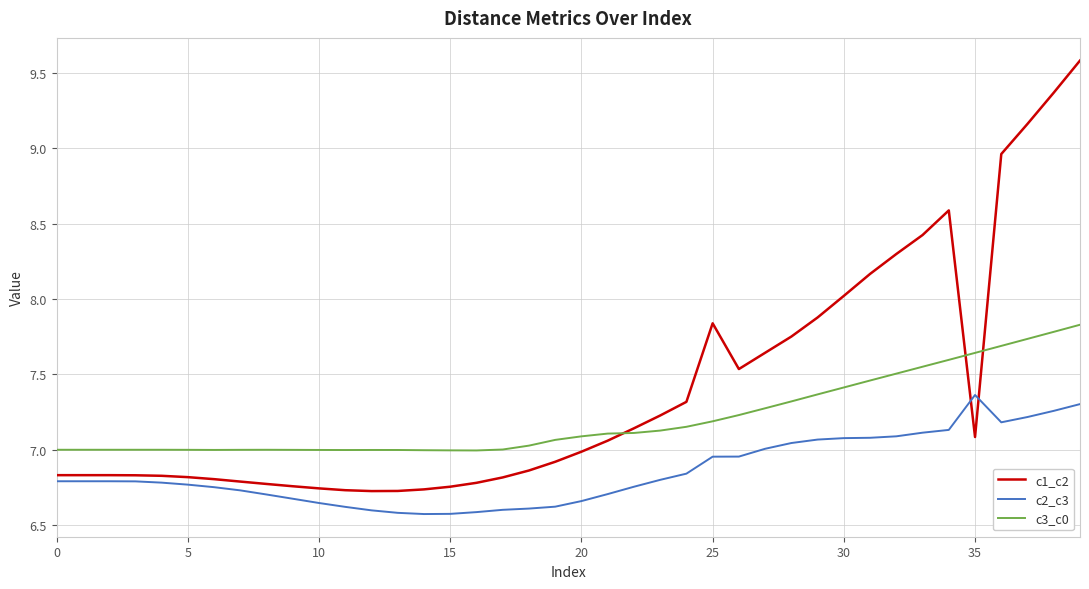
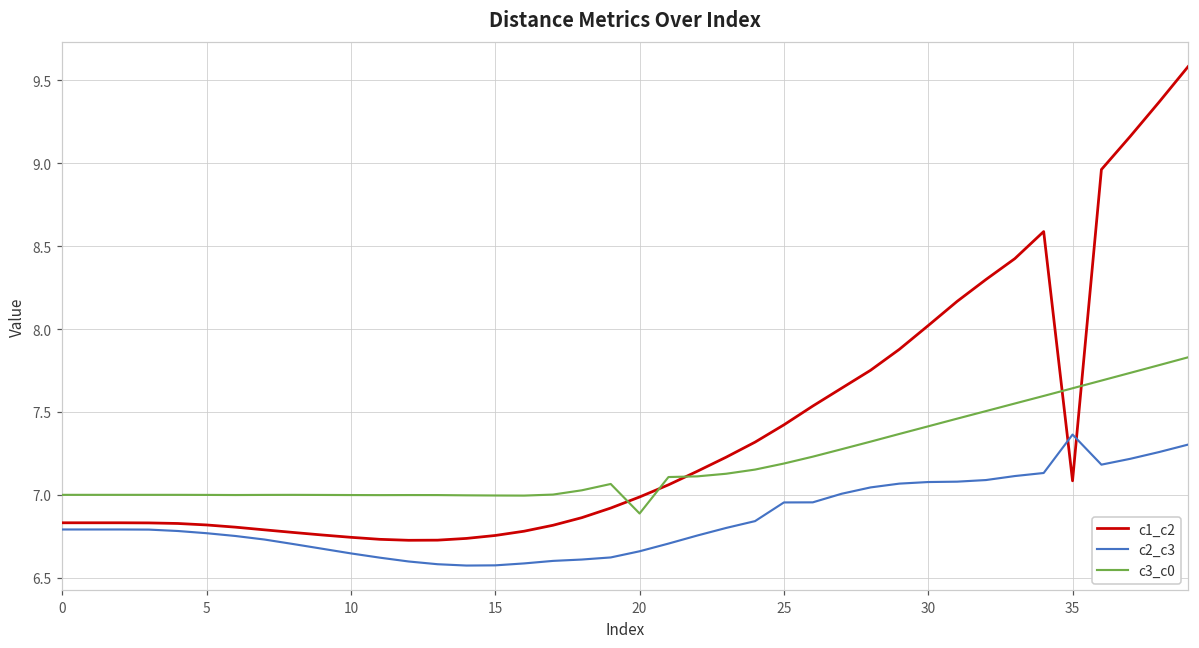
  {
    "c1_c2": {
      "0": 6.83,
      "5": 6.82,
      "10": 6.74,
      "15": 6.75,
      "20": 6.99,
-     "25": 7.84,
+     "25": 7.42,
      "30": 8.02,
      "35": 7.08
    },
    "c2_c3": {
      "0": 6.79,
      "5": 6.77,
      "10": 6.65,
      "15": 6.57,
      "20": 6.66,
      "25": 6.95,
      "30": 7.08,
      "35": 7.36
    },
    "c3_c0": {
      "0": 7.00,
      "5": 7.00,
      "10": 7.00,
      "15": 7.00,
-     "20": 7.09,
+     "20": 6.89,
      "25": 7.19,
      "30": 7.41,
      "35": 7.64
    }
  }
